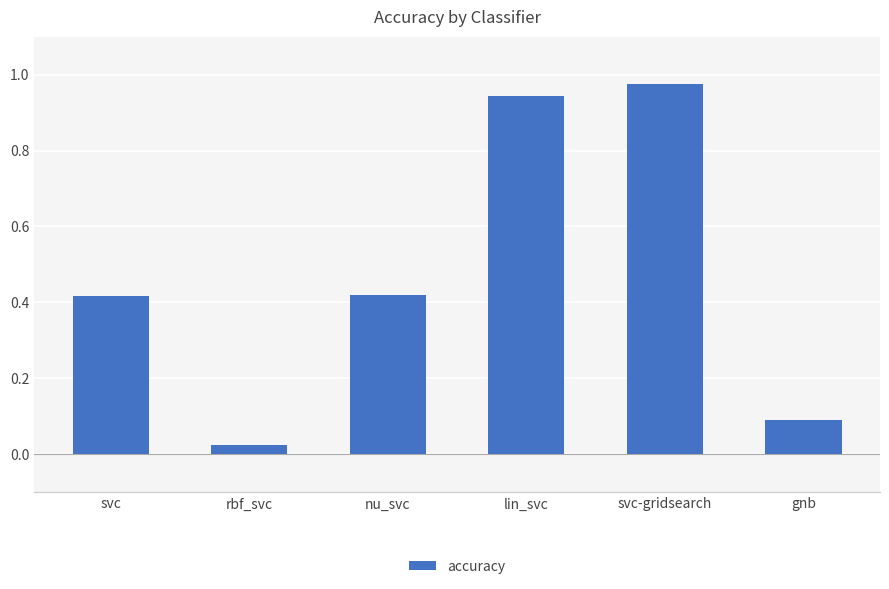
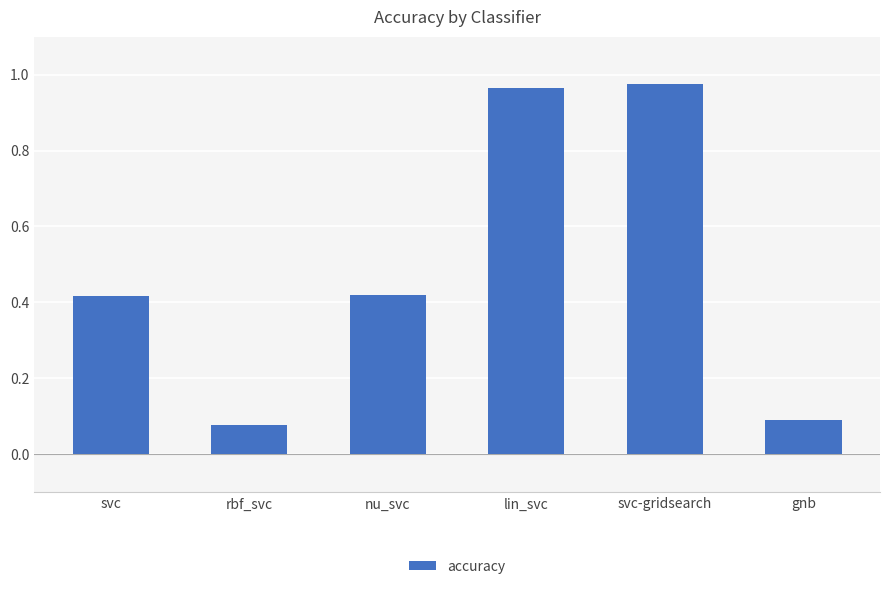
  {
    "svc": 0.42,
-   "rbf_svc": 0.02,
+   "rbf_svc": 0.08,
    "nu_svc": 0.42,
-   "lin_svc": 0.94,
+   "lin_svc": 0.96,
    "svc-gridsearch": 0.98,
    "gnb": 0.09
  }
